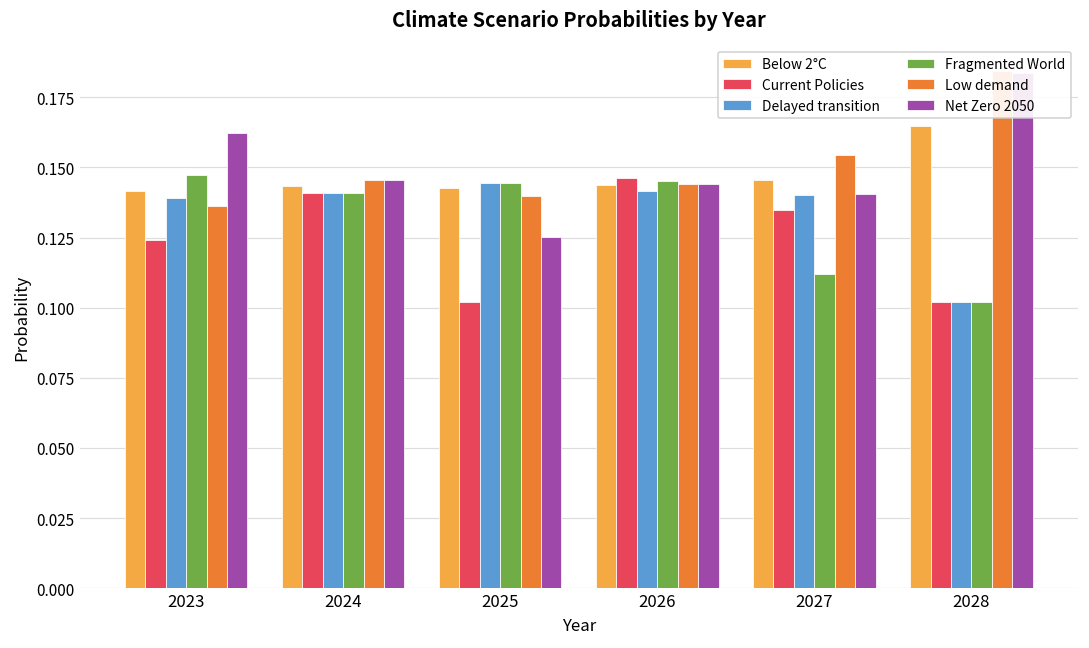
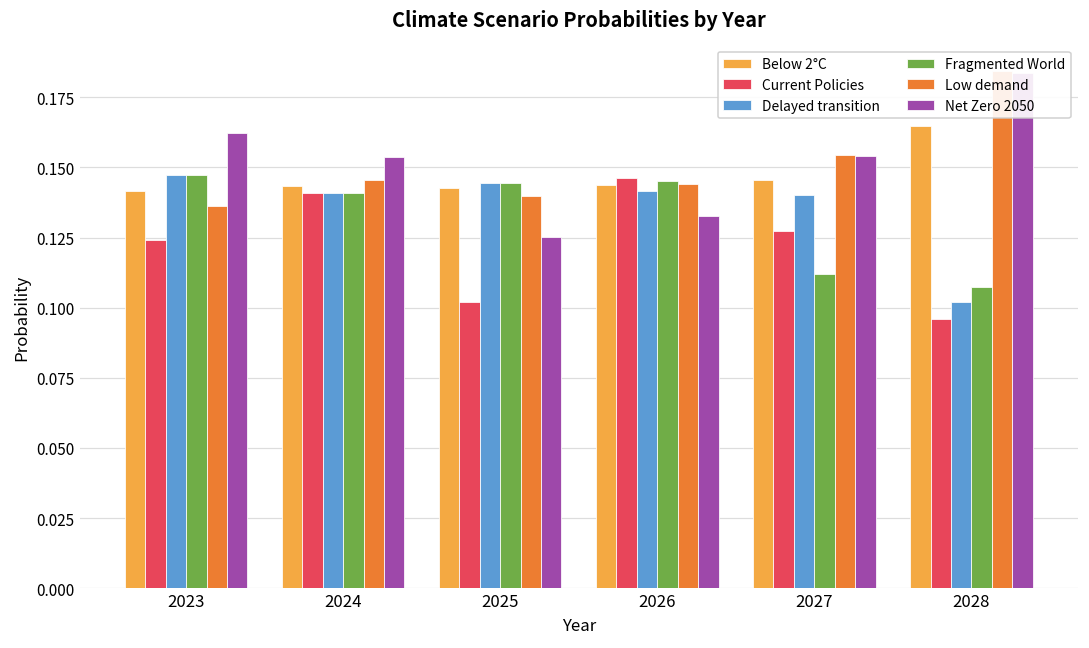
  {
    "Current Policies": {
      "2023": 0.124,
      "2024": 0.141,
      "2025": 0.102,
      "2026": 0.146,
-     "2027": 0.135,
-     "2028": 0.102
+     "2027": 0.127,
+     "2028": 0.096
    },
    "Delayed transition": {
-     "2023": 0.139,
+     "2023": 0.147,
      "2024": 0.141,
      "2025": 0.145,
      "2026": 0.142,
      "2027": 0.140,
      "2028": 0.102
    },
    "Fragmented World": {
      "2023": 0.147,
      "2024": 0.141,
      "2025": 0.145,
      "2026": 0.145,
      "2027": 0.112,
-     "2028": 0.102
+     "2028": 0.107
    },
    "Net Zero 2050": {
      "2023": 0.162,
-     "2024": 0.145,
+     "2024": 0.154,
      "2025": 0.125,
-     "2026": 0.144,
-     "2027": 0.141
+     "2026": 0.133,
+     "2027": 0.154
    }
  }
